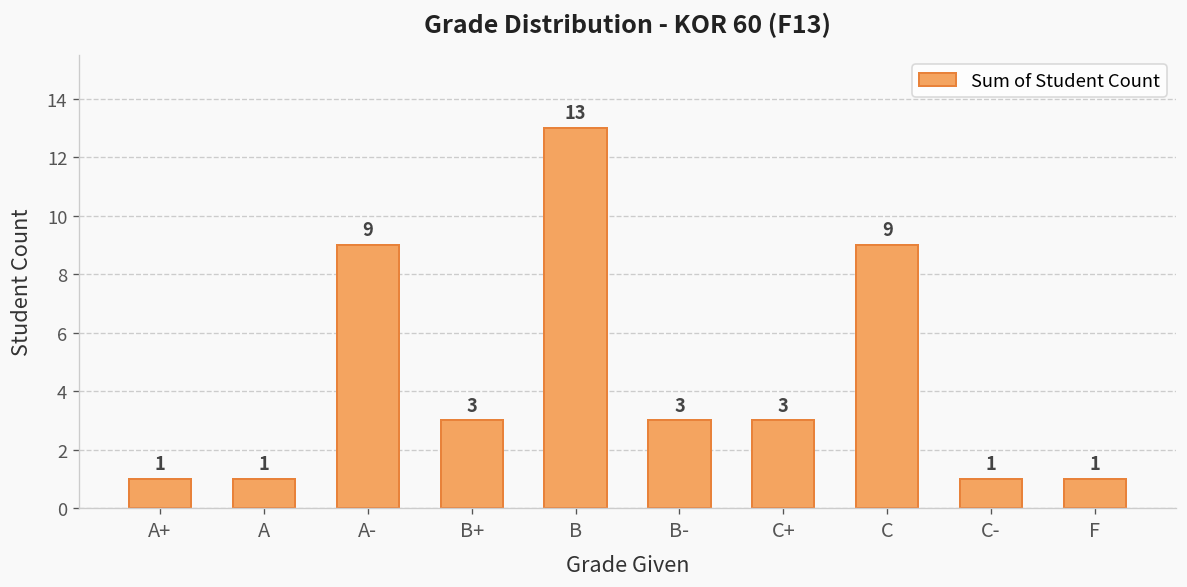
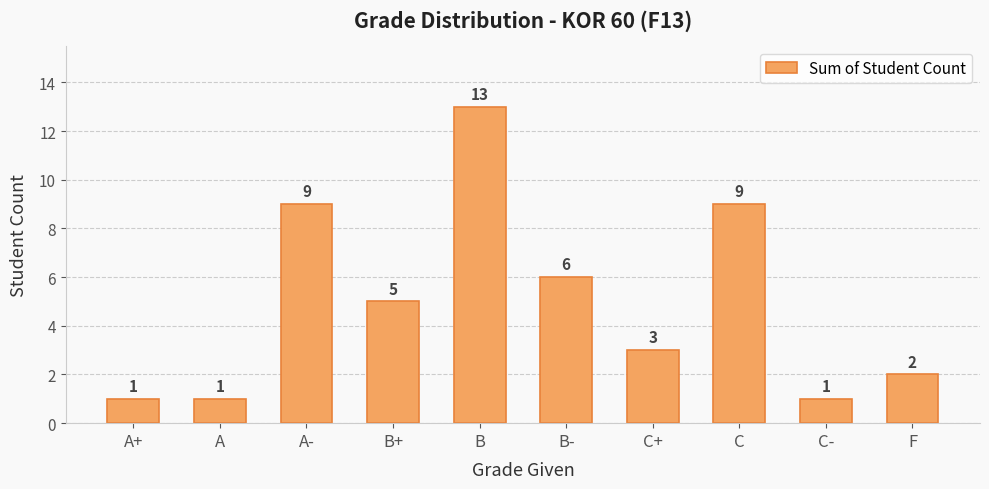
  {
    "A+": 1,
    "A": 1,
    "A-": 9,
-   "B+": 3,
+   "B+": 5,
    "B": 13,
-   "B-": 3,
+   "B-": 6,
    "C+": 3,
    "C": 9,
    "C-": 1,
-   "F": 1
+   "F": 2
  }
